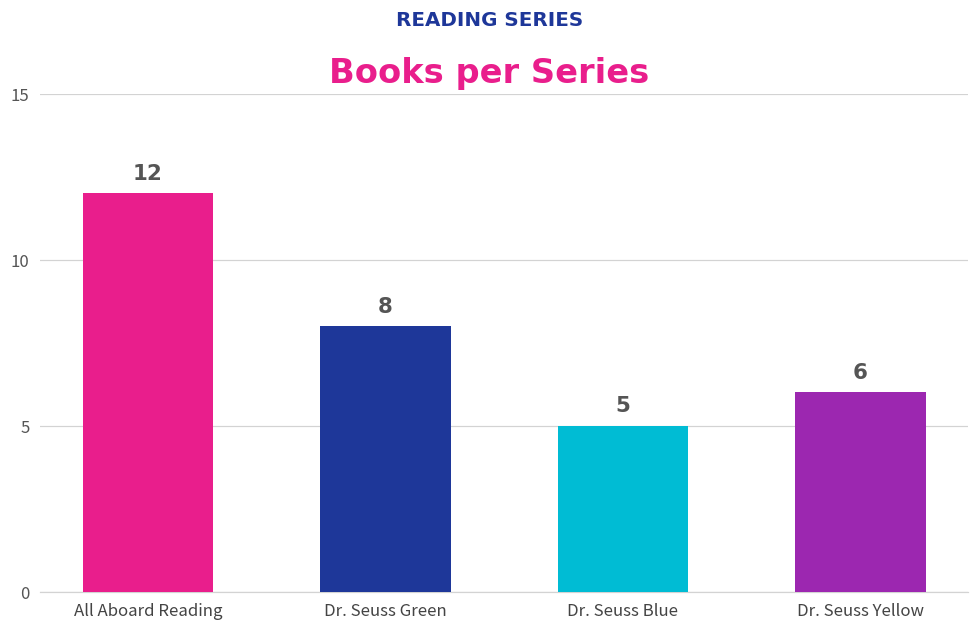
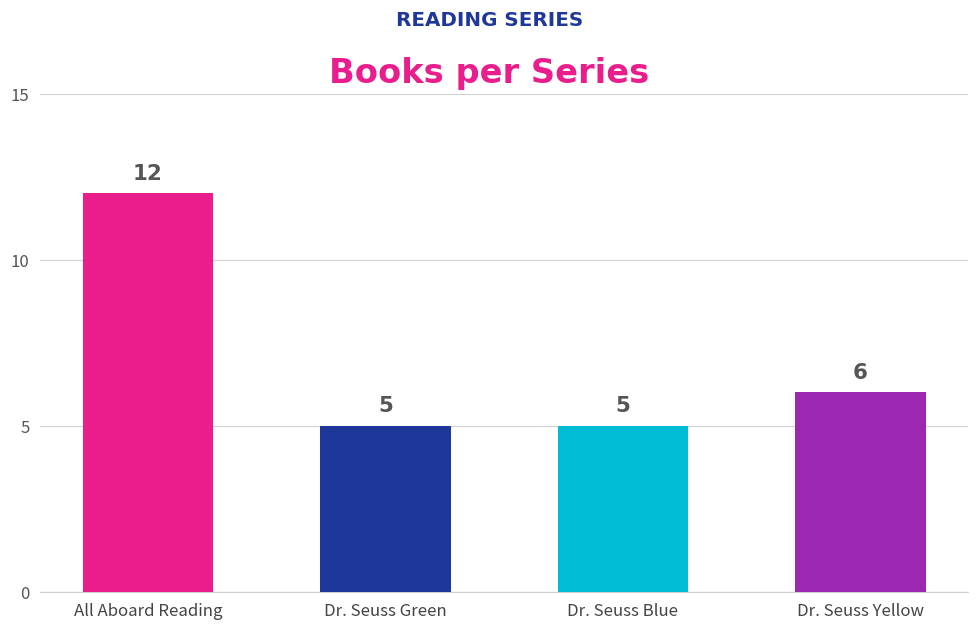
  {
    "All Aboard Reading": 12,
-   "Dr. Seuss Green": 8,
+   "Dr. Seuss Green": 5,
    "Dr. Seuss Blue": 5,
    "Dr. Seuss Yellow": 6
  }
